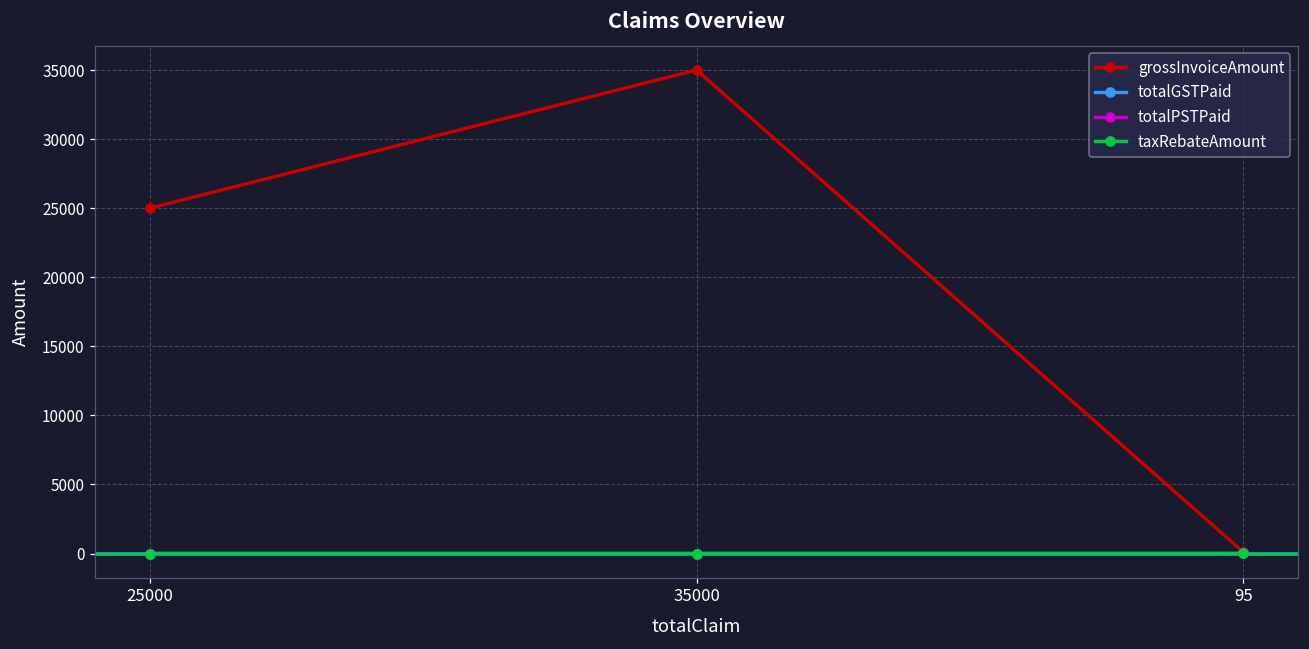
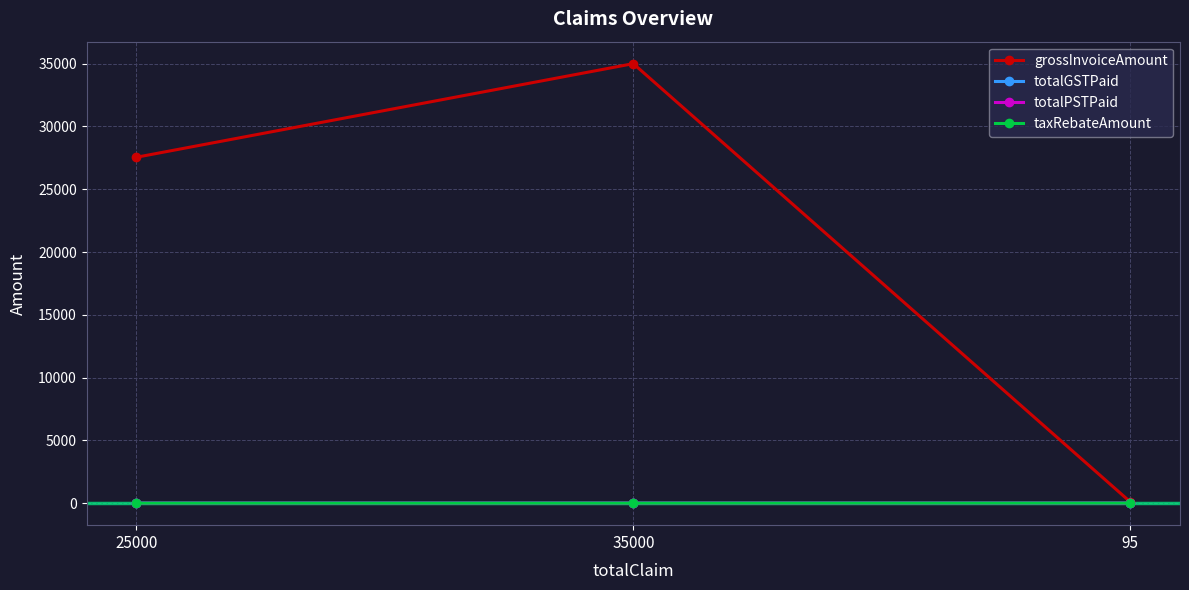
  {
    "grossInvoiceAmount": {
-     "25000": 25000,
+     "25000": 27500,
      "35000": 35000
    },
    "taxRebateAmount": {
      "25000": 0,
      "35000": 0
    }
  }
